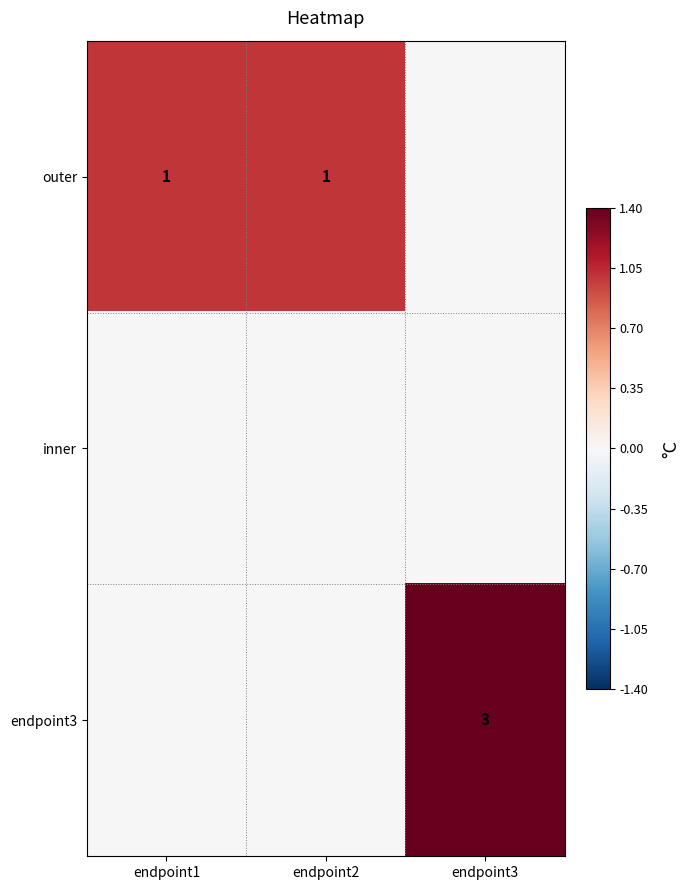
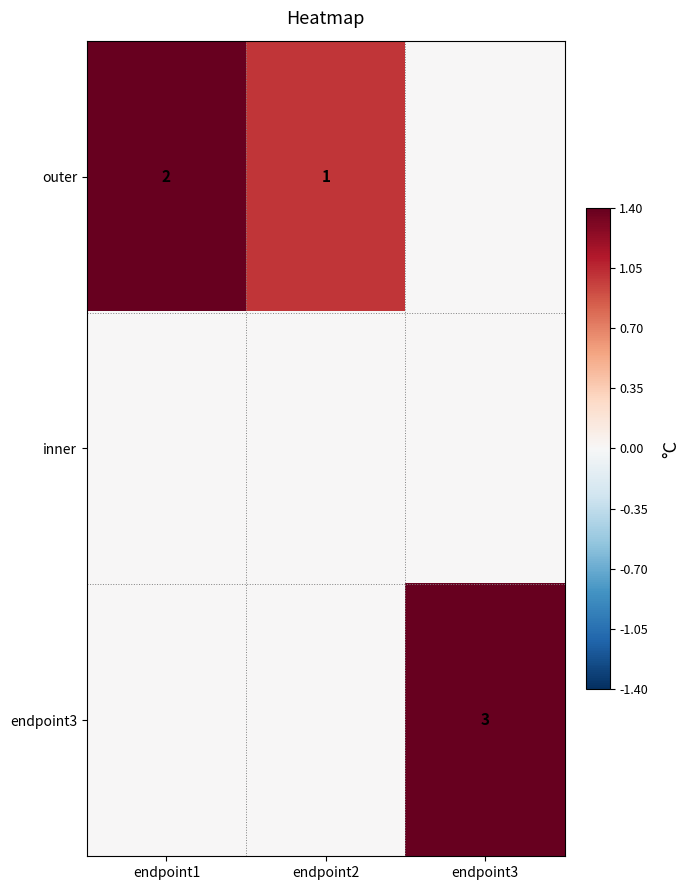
  {
    "outer": {
-     "endpoint1": 1,
+     "endpoint1": 2,
      "endpoint2": 1
    },
    "endpoint3": {
      "endpoint3": 3
    }
  }
